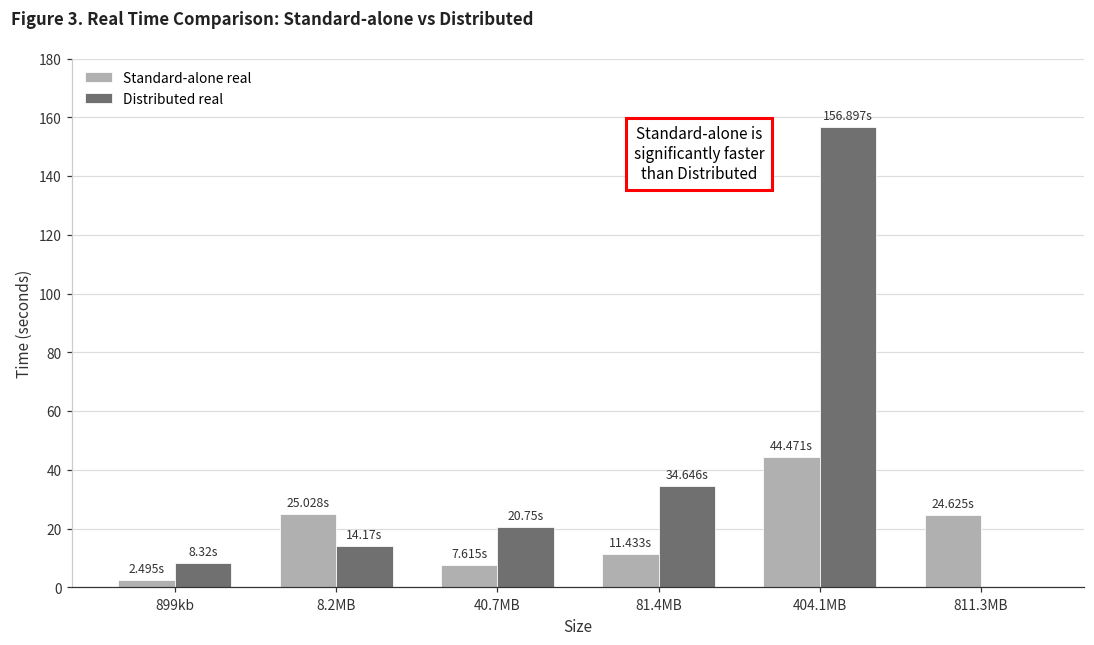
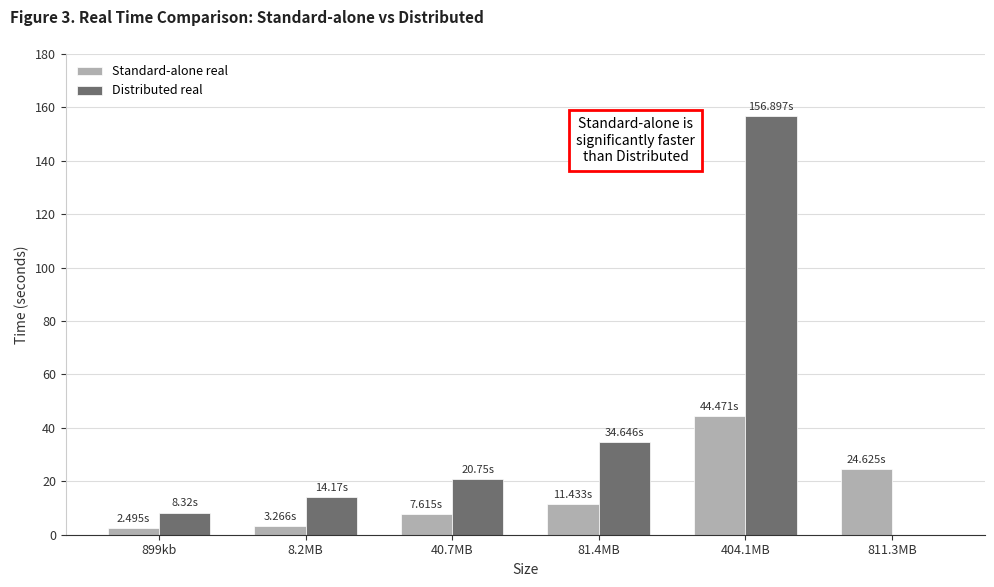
  {
    "Standard-alone real": {
      "899kb": "2.495s",
-     "8.2MB": "25.028s",
+     "8.2MB": "3.266s",
      "40.7MB": "7.615s",
      "81.4MB": "11.433s",
      "404.1MB": "44.471s",
      "811.3MB": "24.625s"
    },
    "Distributed real": {
      "899kb": "8.32s",
      "8.2MB": "14.17s",
      "40.7MB": "20.75s",
      "81.4MB": "34.646s",
      "404.1MB": "156.897s"
    }
  }
